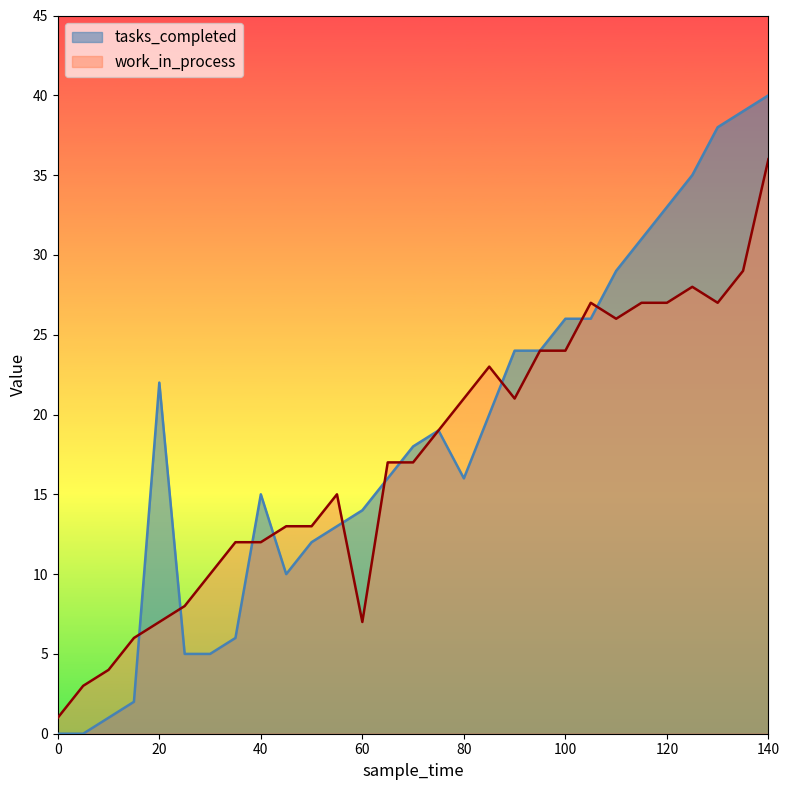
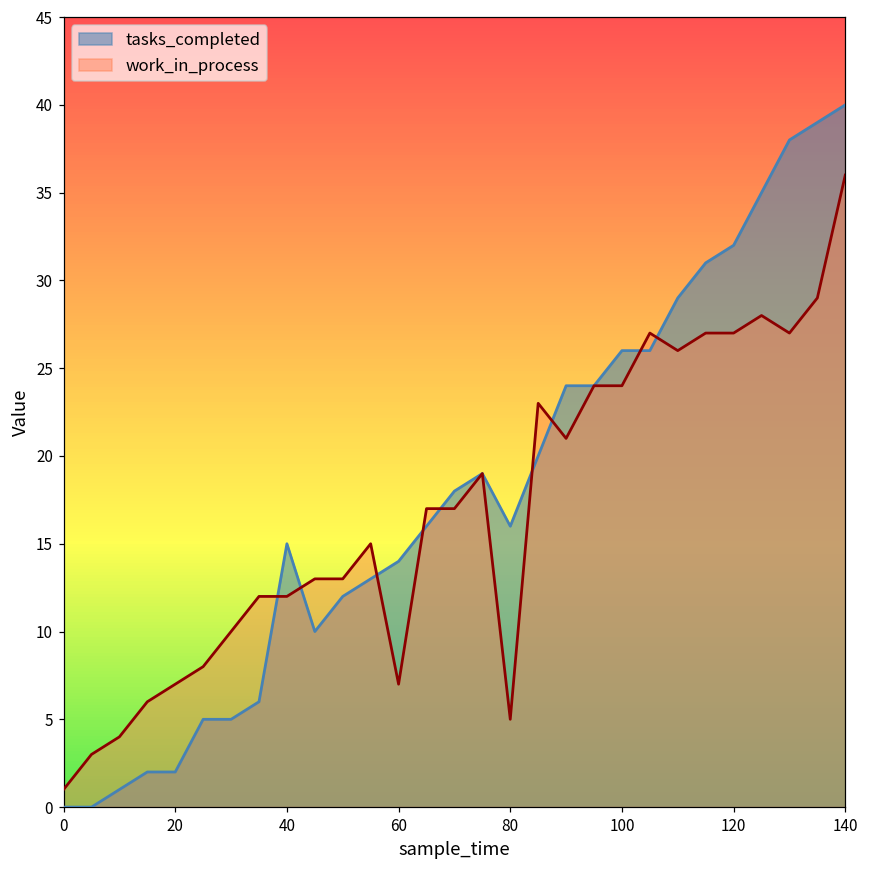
  {
    "tasks_completed": {
      "0": 0,
-     "20": 22,
+     "20": 2,
      "40": 15,
      "60": 14,
      "80": 16,
      "100": 26,
-     "120": 33,
+     "120": 32,
      "140": 40
    },
    "work_in_process": {
      "0": 1,
      "20": 7,
      "40": 12,
      "60": 7,
-     "80": 21,
+     "80": 5,
      "100": 24,
      "120": 27,
      "140": 36
    }
  }
